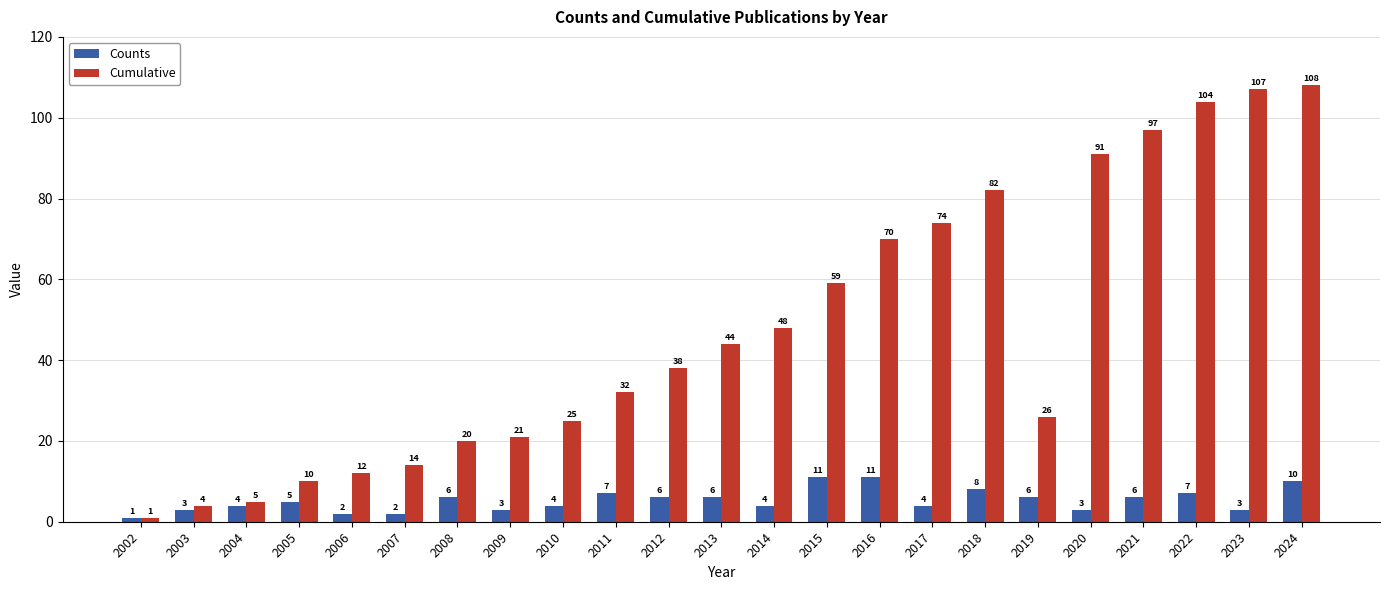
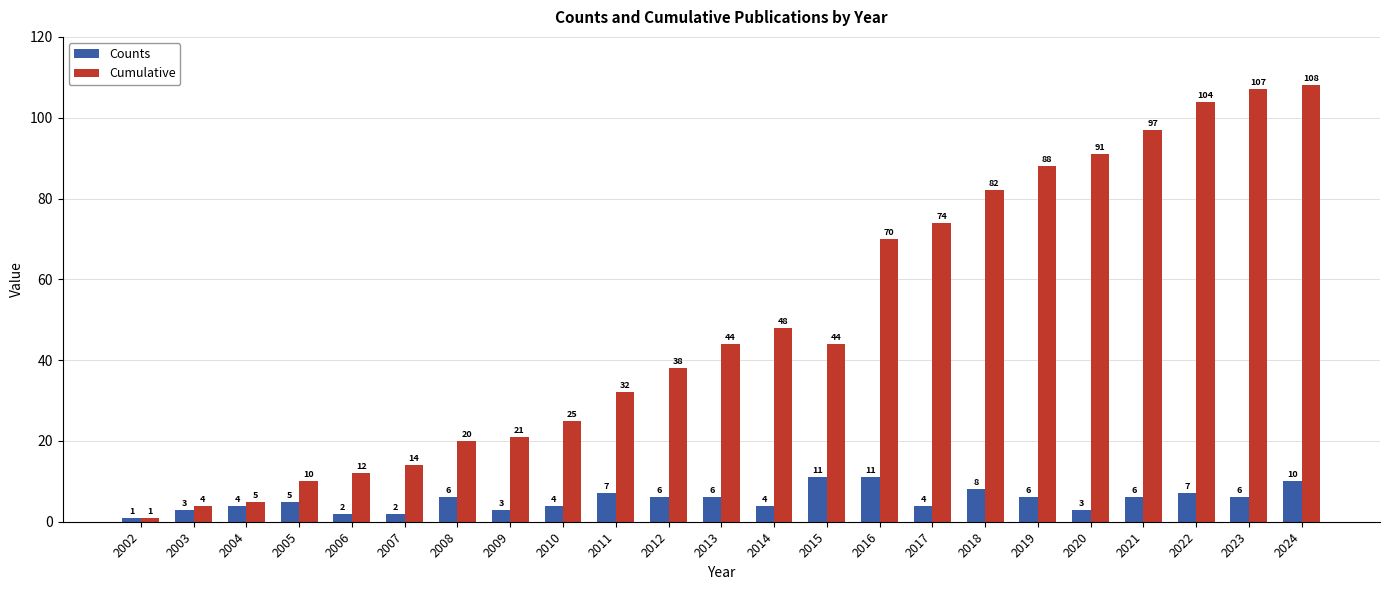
  {
    "Counts": {
      "2002": 1,
      "2003": 3,
      "2004": 4,
      "2005": 5,
      "2006": 2,
      "2007": 2,
      "2008": 6,
      "2009": 3,
      "2010": 4,
      "2011": 7,
      "2012": 6,
      "2013": 6,
      "2014": 4,
      "2015": 11,
      "2016": 11,
      "2017": 4,
      "2018": 8,
      "2019": 6,
      "2020": 3,
      "2021": 6,
      "2022": 7,
-     "2023": 3,
+     "2023": 6,
      "2024": 10
    },
    "Cumulative": {
      "2002": 1,
      "2003": 4,
      "2004": 5,
      "2005": 10,
      "2006": 12,
      "2007": 14,
      "2008": 20,
      "2009": 21,
      "2010": 25,
      "2011": 32,
      "2012": 38,
      "2013": 44,
      "2014": 48,
-     "2015": 59,
+     "2015": 44,
      "2016": 70,
      "2017": 74,
      "2018": 82,
-     "2019": 26,
+     "2019": 88,
      "2020": 91,
      "2021": 97,
      "2022": 104,
      "2023": 107,
      "2024": 108
    }
  }
